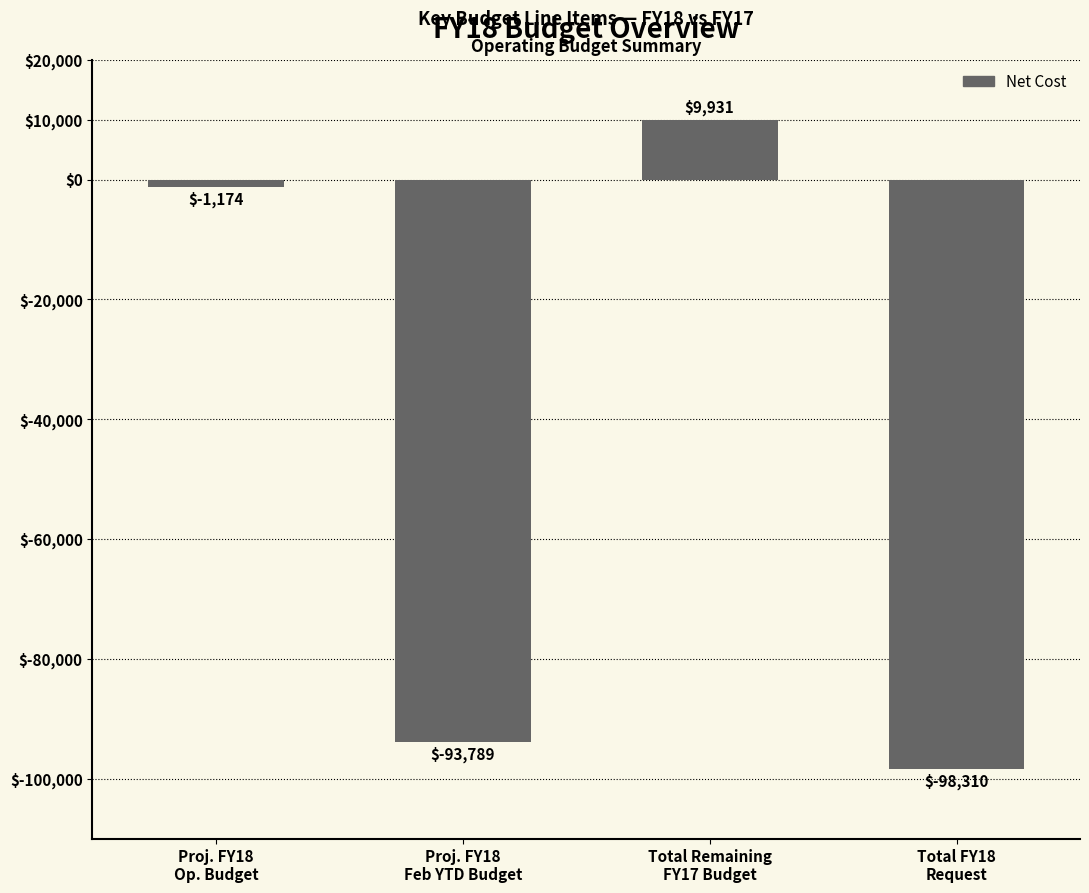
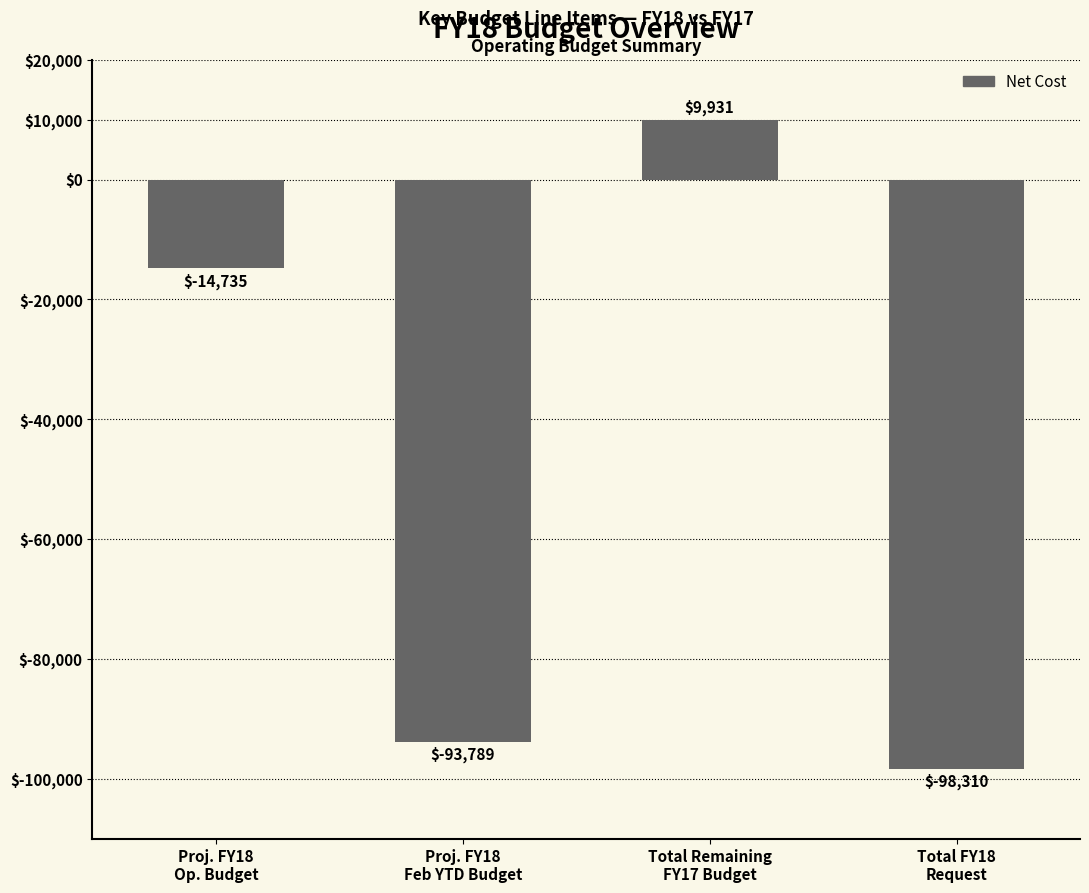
  {
-   "Proj. FY18 Op. Budget": "$-1,174",
+   "Proj. FY18 Op. Budget": "$-14,735",
    "Proj. FY18 Feb YTD Budget": "$-93,789",
    "Total Remaining FY17 Budget": "$9,931",
    "Total FY18 Request": "$-98,310"
  }
